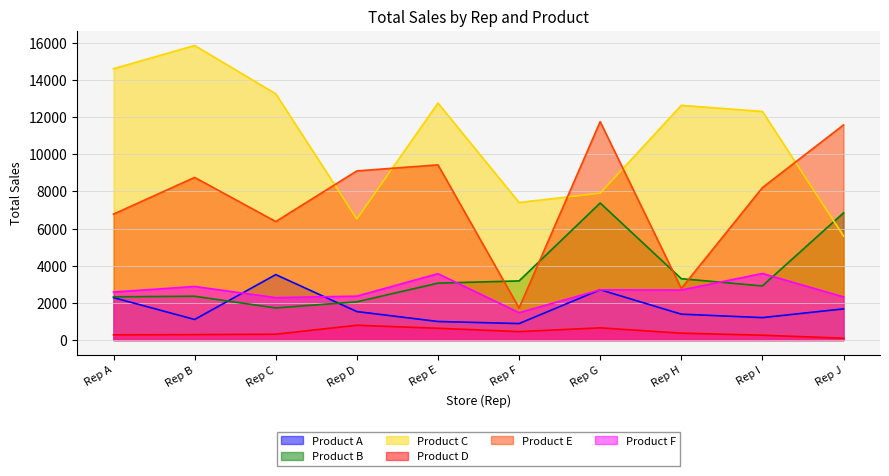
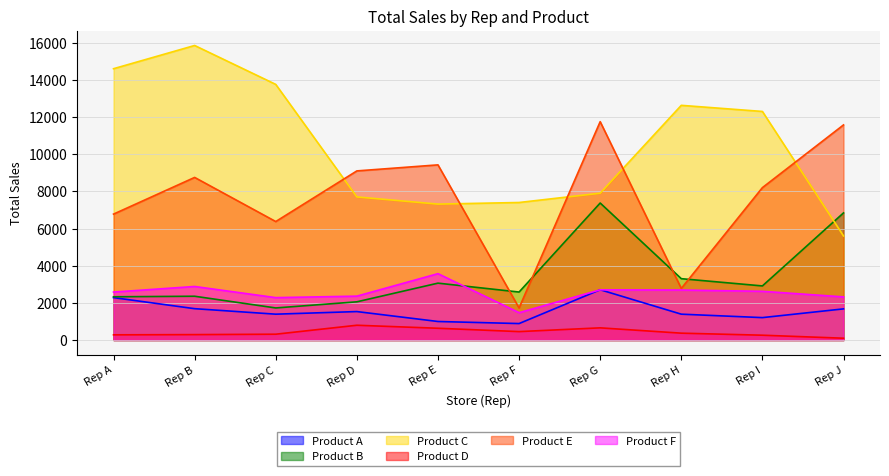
  {
    "Product A": {
-     "Rep B": 1100,
-     "Rep C": 3500,
+     "Rep B": 1700,
+     "Rep C": 1400,
      "Rep D": 1500,
      "Rep E": 1000,
      "Rep F": 900,
      "Rep H": 1400,
      "Rep I": 1200,
      "Rep J": 1700
    },
    "Product B": {
      "Rep B": 2400,
      "Rep C": 1700,
      "Rep D": 2100,
      "Rep E": 3100,
-     "Rep F": 3200,
+     "Rep F": 2600,
      "Rep G": 7400,
      "Rep H": 3300,
      "Rep I": 2900,
      "Rep J": 6800
    },
    "Product C": {
      "Rep A": 14600,
      "Rep B": 15900,
-     "Rep C": 13300,
-     "Rep D": 6500,
-     "Rep E": 12800,
+     "Rep C": 13800,
+     "Rep D": 7700,
+     "Rep E": 7300,
      "Rep F": 7400,
      "Rep G": 7900,
      "Rep H": 12600,
      "Rep I": 12300,
      "Rep J": 5600
    },
    "Product F": {
      "Rep A": 2600,
      "Rep B": 2900,
      "Rep C": 2300,
      "Rep D": 2400,
      "Rep E": 3600,
      "Rep F": 1500,
-     "Rep I": 3600,
+     "Rep I": 2600,
      "Rep J": 2300
    }
  }
